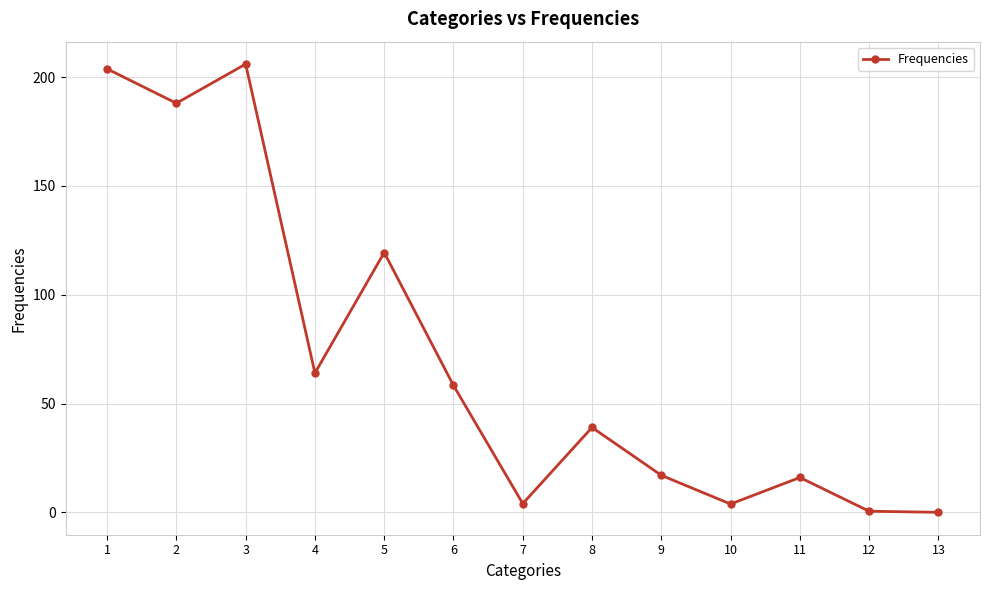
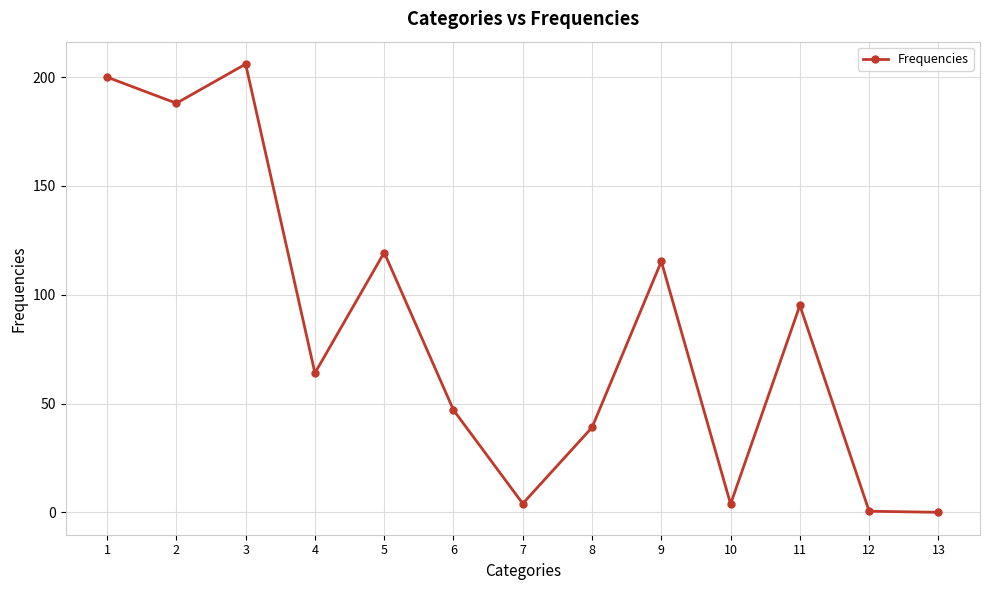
  {
-   "1": 204,
+   "1": 200,
    "2": 188,
    "3": 206,
    "4": 64,
    "5": 119,
-   "6": 58,
+   "6": 47,
    "7": 4,
    "8": 39,
-   "9": 17,
+   "9": 115,
    "10": 4,
-   "11": 16,
+   "11": 95,
    "12": 1,
    "13": 0
  }
